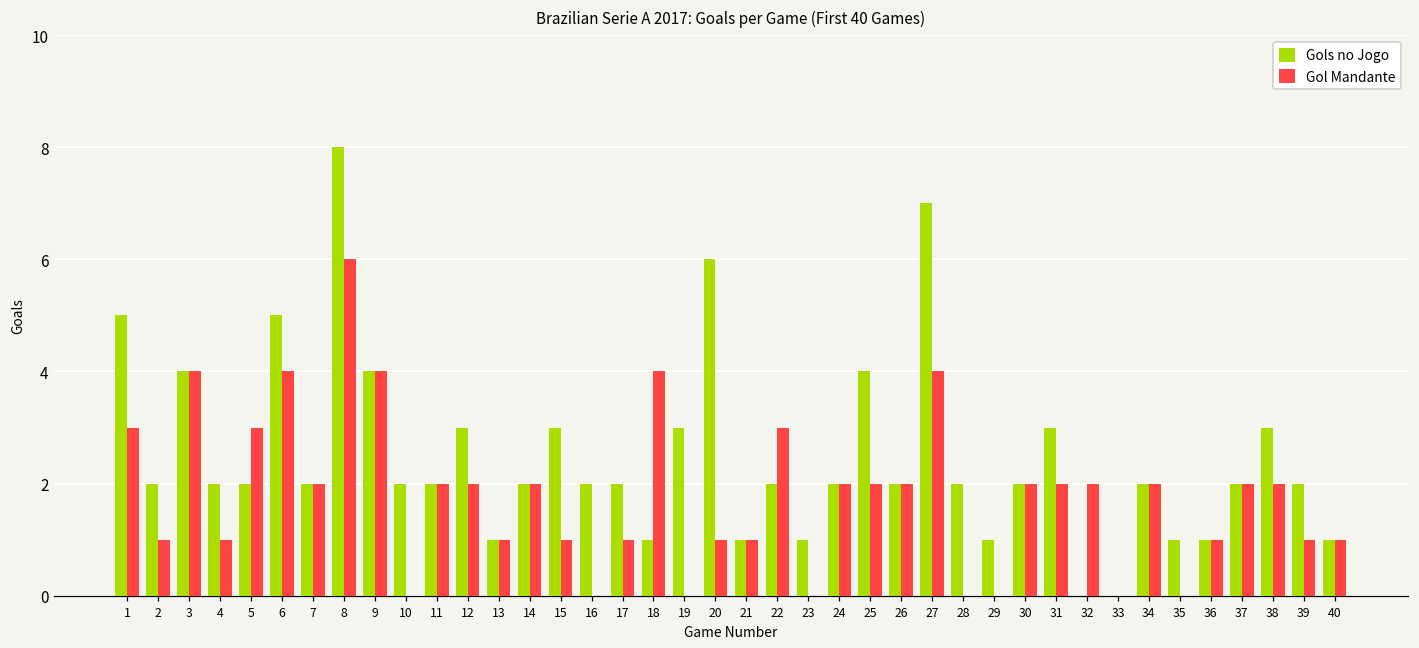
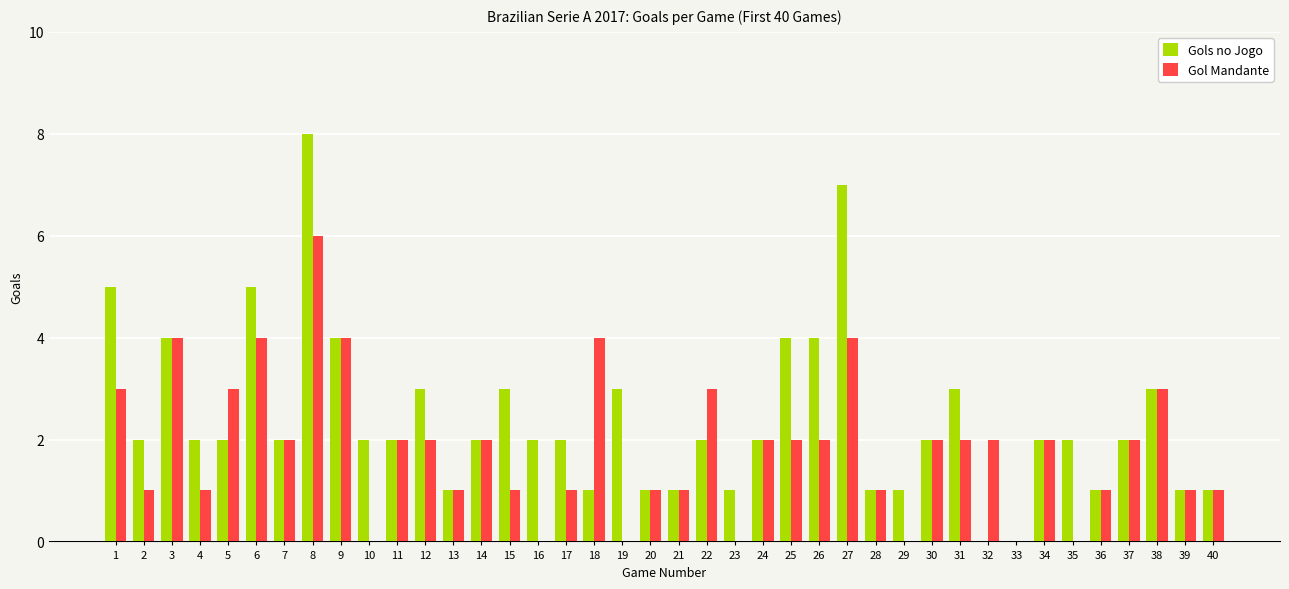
  {
    "Gols no Jogo": {
      "1": 5,
      "2": 2,
      "3": 4,
      "4": 2,
      "5": 2,
      "6": 5,
      "7": 2,
      "8": 8,
      "9": 4,
      "10": 2,
      "11": 2,
      "12": 3,
      "13": 1,
      "14": 2,
      "15": 3,
      "16": 2,
      "17": 2,
      "18": 1,
      "19": 3,
-     "20": 6,
+     "20": 1,
      "21": 1,
      "22": 2,
      "23": 1,
      "24": 2,
      "25": 4,
-     "26": 2,
+     "26": 4,
      "27": 7,
-     "28": 2,
+     "28": 1,
      "29": 1,
      "30": 2,
      "31": 3,
      "32": 0,
      "33": 0,
      "34": 2,
-     "35": 1,
+     "35": 2,
      "36": 1,
      "37": 2,
      "38": 3,
-     "39": 2,
+     "39": 1,
      "40": 1
    },
    "Gol Mandante": {
      "1": 3,
      "2": 1,
      "3": 4,
      "4": 1,
      "5": 3,
      "6": 4,
      "7": 2,
      "8": 6,
      "9": 4,
      "10": 0,
      "11": 2,
      "12": 2,
      "13": 1,
      "14": 2,
      "15": 1,
      "16": 0,
      "17": 1,
      "18": 4,
      "19": 0,
      "20": 1,
      "21": 1,
      "22": 3,
      "23": 0,
      "24": 2,
      "25": 2,
      "26": 2,
      "27": 4,
-     "28": 0,
+     "28": 1,
      "29": 0,
      "30": 2,
      "31": 2,
      "32": 2,
      "33": 0,
      "34": 2,
      "35": 0,
      "36": 1,
      "37": 2,
-     "38": 2,
+     "38": 3,
      "39": 1,
      "40": 1
    }
  }
